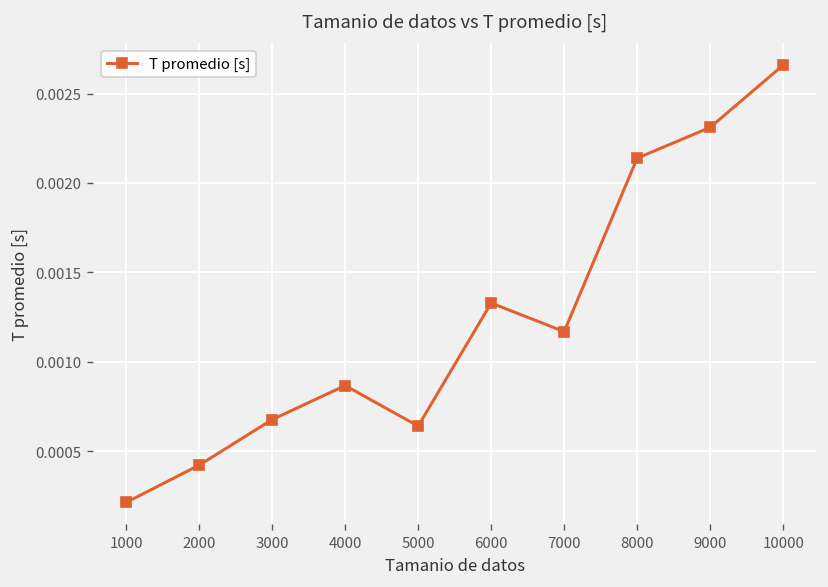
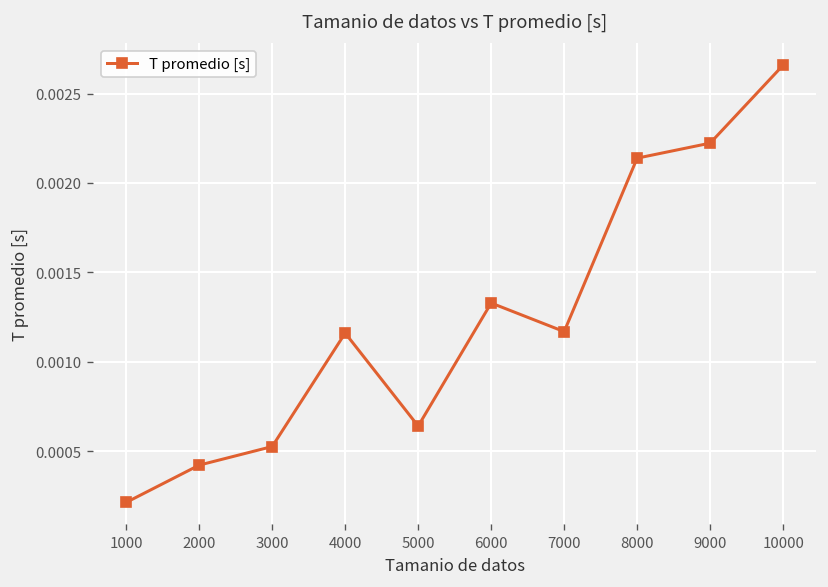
  {
    "1000": 0.00021,
    "2000": 0.00042,
-   "3000": 0.00068,
-   "4000": 0.00087,
+   "3000": 0.00053,
+   "4000": 0.00116,
    "5000": 0.00064,
    "6000": 0.00133,
    "7000": 0.00117,
    "8000": 0.00214,
-   "9000": 0.00231,
+   "9000": 0.00222,
    "10000": 0.00266
  }
